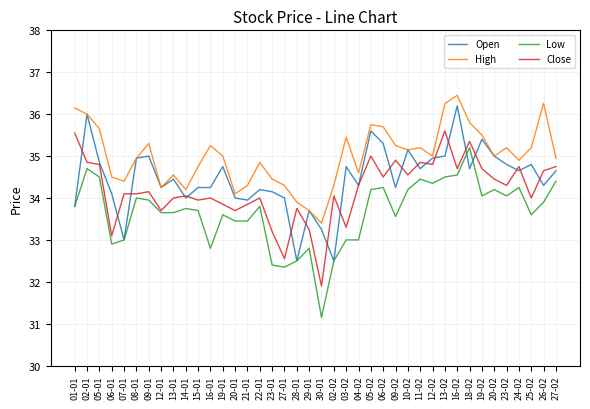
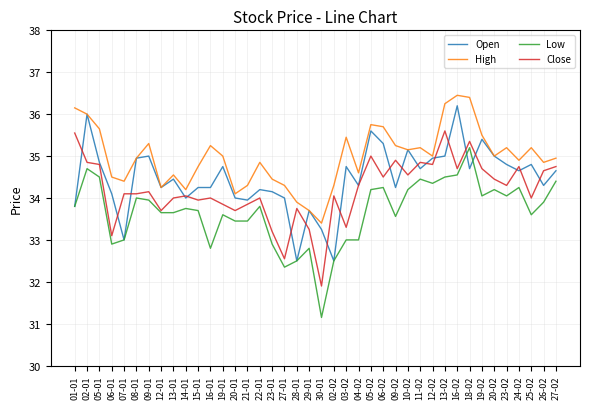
  {
    "Open": {
      "06-01": 34.1,
      "09-01": 35.0,
      "13-01": 34.5,
      "15-01": 34.3,
      "16-01": 34.3,
      "19-01": 34.8,
      "20-01": 34.0,
      "21-01": 34.0,
      "22-01": 34.2,
      "23-01": 34.2,
      "27-01": 34.0,
      "30-01": 33.3,
      "03-02": 34.8,
      "05-02": 35.6,
      "06-02": 35.3,
      "09-02": 34.3,
      "11-02": 34.7,
      "13-02": 35.0,
      "16-02": 36.2,
      "18-02": 34.7,
      "19-02": 35.4,
      "23-02": 34.8,
      "24-02": 34.7,
      "25-02": 34.8,
      "26-02": 34.3,
      "27-02": 34.7
    },
    "High": {
      "01-01": 36.2,
      "05-01": 35.7,
      "06-01": 34.5,
      "07-01": 34.4,
      "09-01": 35.3,
      "13-01": 34.6,
      "14-01": 34.2,
      "15-01": 34.8,
      "16-01": 35.3,
      "19-01": 35.0,
      "20-01": 34.1,
      "21-01": 34.3,
      "22-01": 34.9,
      "23-01": 34.5,
      "27-01": 34.3,
      "28-01": 33.9,
      "30-01": 33.4,
      "02-02": 34.3,
      "03-02": 35.5,
      "04-02": 34.6,
      "05-02": 35.8,
      "06-02": 35.7,
      "09-02": 35.3,
      "11-02": 35.2,
      "13-02": 36.3,
      "16-02": 36.5,
-     "18-02": 35.8,
+     "18-02": 36.4,
      "19-02": 35.5,
      "23-02": 35.2,
      "24-02": 34.9,
      "25-02": 35.2,
-     "26-02": 36.3,
+     "26-02": 34.9,
      "27-02": 35.0
    },
    "Low": {
      "02-01": 34.7,
      "05-01": 34.5,
      "06-01": 32.9,
      "08-01": 34.0,
      "09-01": 34.0,
      "13-01": 33.7,
      "14-01": 33.8,
      "15-01": 33.7,
      "16-01": 32.8,
      "19-01": 33.6,
      "20-01": 33.5,
      "21-01": 33.5,
      "22-01": 33.8,
-     "23-01": 32.4,
+     "23-01": 32.9,
      "27-01": 32.4,
      "29-01": 32.8,
      "30-01": 31.2,
      "03-02": 33.0,
      "04-02": 33.0,
      "05-02": 34.2,
      "06-02": 34.3,
      "09-02": 33.6,
      "10-02": 34.2,
      "11-02": 34.5,
      "12-02": 34.4,
      "13-02": 34.5,
      "16-02": 34.6,
      "18-02": 35.2,
      "19-02": 34.1,
      "20-02": 34.2,
      "23-02": 34.1,
      "24-02": 34.3,
      "25-02": 33.6,
      "26-02": 33.9,
      "27-02": 34.4
    },
    "Close": {
      "01-01": 35.6,
      "02-01": 34.9,
      "06-01": 33.1,
      "07-01": 34.1,
      "08-01": 34.1,
      "09-01": 34.2,
      "13-01": 34.0,
      "15-01": 34.0,
      "16-01": 34.0,
      "19-01": 33.9,
      "20-01": 33.7,
      "21-01": 33.9,
      "22-01": 34.0,
      "23-01": 33.2,
      "27-01": 32.6,
      "28-01": 33.8,
      "29-01": 33.3,
      "30-01": 31.9,
      "02-02": 34.1,
      "03-02": 33.3,
      "05-02": 35.0,
      "06-02": 34.5,
      "09-02": 34.9,
      "10-02": 34.6,
      "11-02": 34.9,
      "12-02": 34.8,
      "13-02": 35.6,
      "16-02": 34.7,
      "18-02": 35.4,
      "19-02": 34.7,
      "20-02": 34.5,
      "23-02": 34.3,
      "24-02": 34.8,
      "25-02": 34.0,
      "26-02": 34.7,
      "27-02": 34.8
    }
  }
